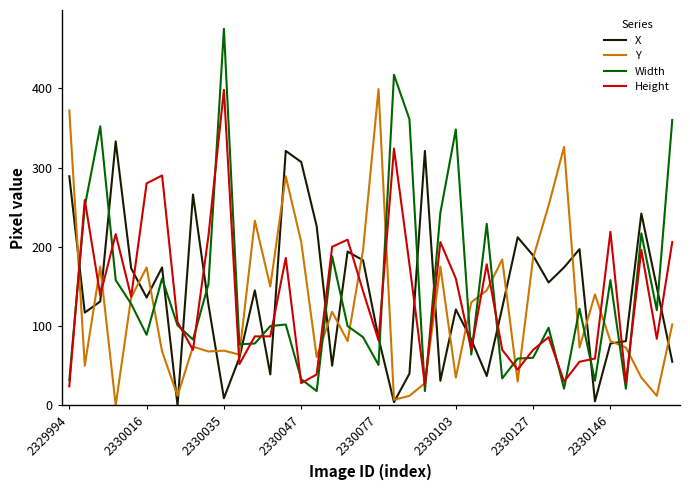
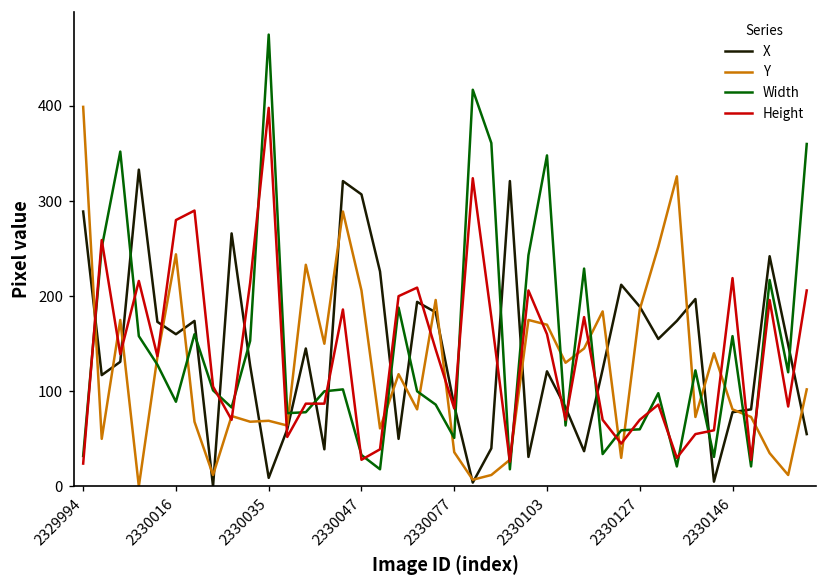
  {
    "X": {
      "2329994": 290,
-     "2330016": 140,
+     "2330016": 160,
      "2330035": 10,
      "2330047": 310,
      "2330103": 120
    },
    "Y": {
-     "2329994": 370,
-     "2330016": 170,
+     "2329994": 400,
+     "2330016": 240,
      "2330035": 70,
      "2330047": 210,
-     "2330077": 400,
-     "2330103": 40
+     "2330077": 40,
+     "2330103": 170
    },
    "Width": {
      "2329994": 30,
      "2330016": 90,
      "2330035": 480,
      "2330047": 30,
      "2330077": 50,
      "2330103": 350,
      "2330127": 60,
      "2330146": 160
    },
    "Height": {
      "2329994": 20,
      "2330016": 280,
      "2330035": 400,
      "2330047": 30,
      "2330103": 160,
      "2330127": 70,
      "2330146": 220
    }
  }
